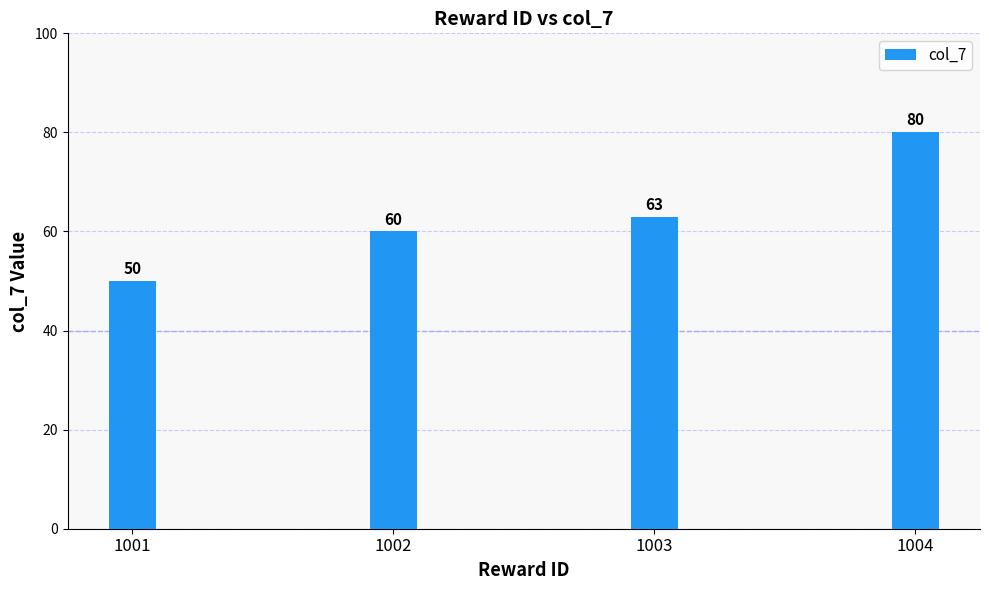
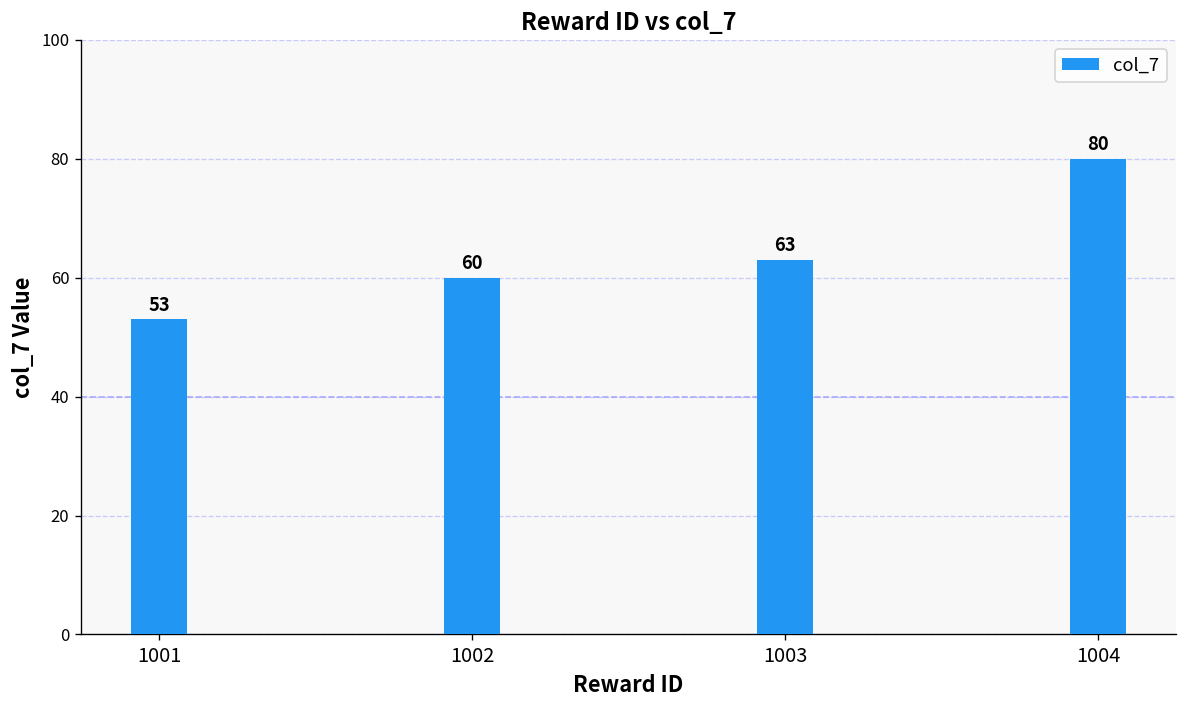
  {
-   "1001": 50,
+   "1001": 53,
    "1002": 60,
    "1003": 63,
    "1004": 80
  }
